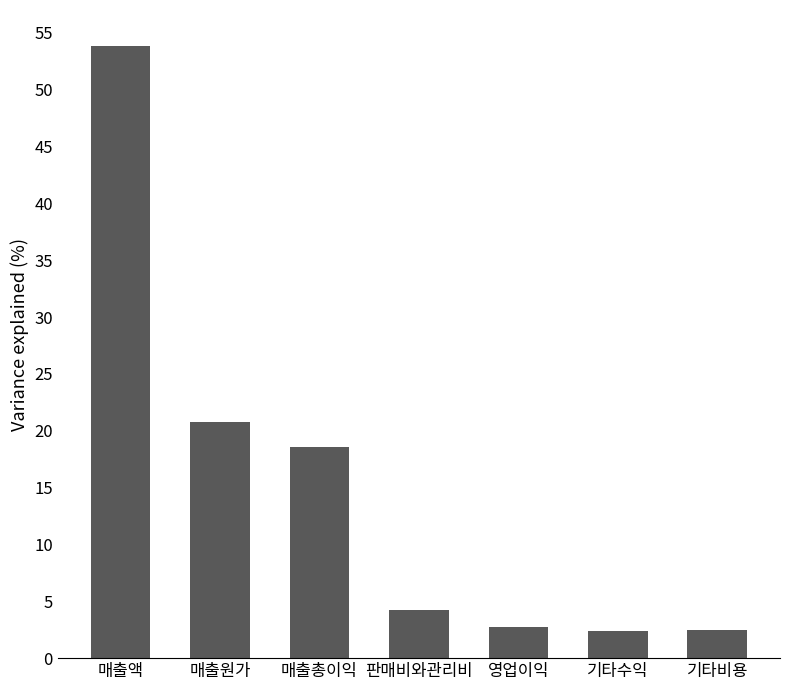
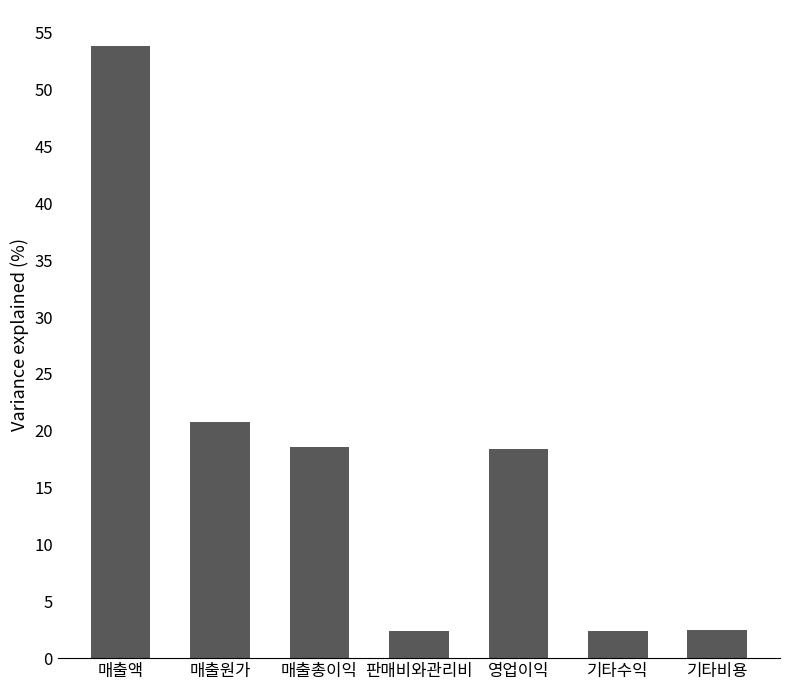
  {
    "매출액": 53.8,
    "매출원가": 20.8,
    "매출총이익": 18.6,
-   "판매비와관리비": 4.2,
-   "영업이익": 2.7,
+   "판매비와관리비": 2.4,
+   "영업이익": 18.4,
    "기타수익": 2.4,
    "기타비용": 2.5
  }
